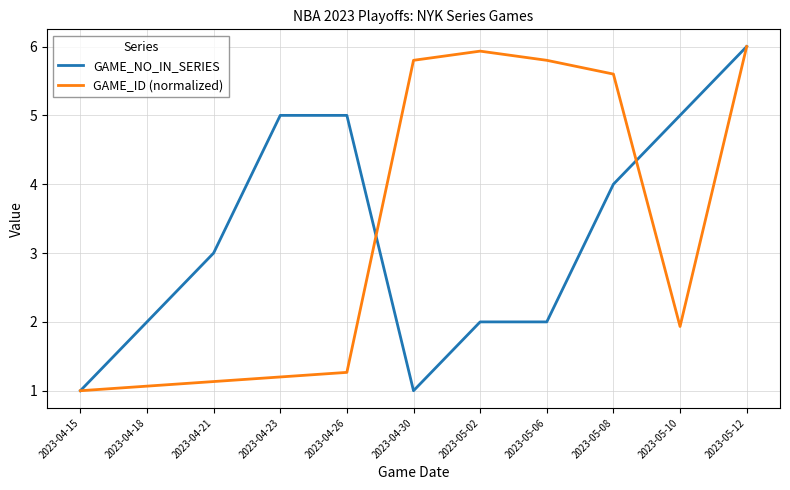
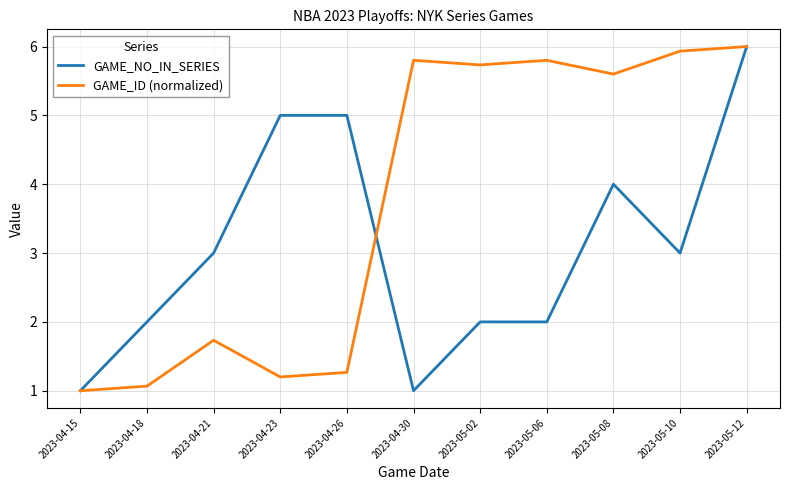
  {
    "GAME_NO_IN_SERIES": {
      "2023-04-18": 2,
      "2023-04-21": 3,
      "2023-04-23": 5,
      "2023-04-26": 5,
      "2023-04-30": 1,
      "2023-05-02": 2,
      "2023-05-06": 2,
      "2023-05-08": 4,
-     "2023-05-10": 5
+     "2023-05-10": 3
    },
    "GAME_ID (normalized)": {
      "2023-04-18": 1.1,
-     "2023-04-21": 1.1,
+     "2023-04-21": 1.7,
      "2023-04-23": 1.2,
      "2023-04-26": 1.3,
      "2023-04-30": 5.8,
-     "2023-05-02": 5.9,
+     "2023-05-02": 5.7,
      "2023-05-06": 5.8,
      "2023-05-08": 5.6,
-     "2023-05-10": 1.9
+     "2023-05-10": 5.9
    }
  }
